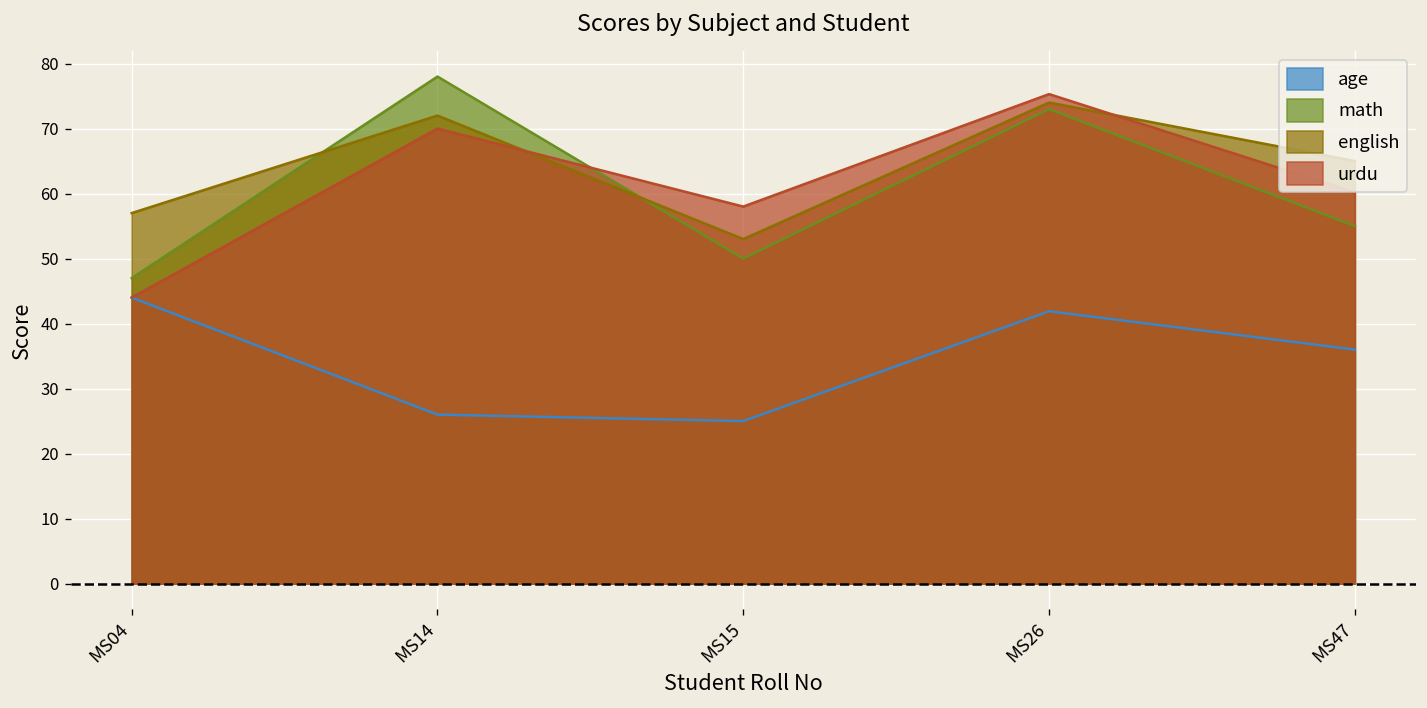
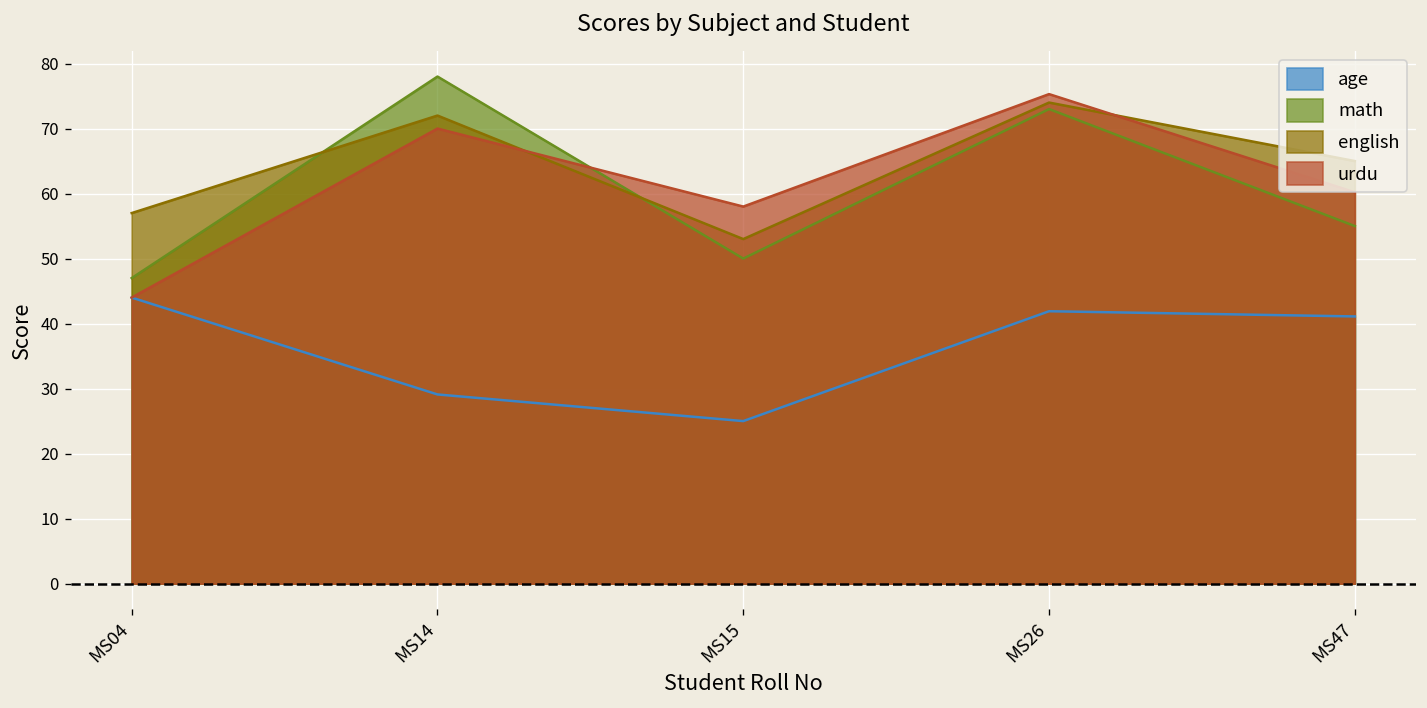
  {
    "age": {
-     "MS14": 26,
+     "MS14": 29,
      "MS15": 25,
      "MS26": 42,
-     "MS47": 36
+     "MS47": 41
    },
    "urdu": {
      "MS14": 70,
      "MS15": 58,
      "MS26": 75,
      "MS47": 60
    }
  }
